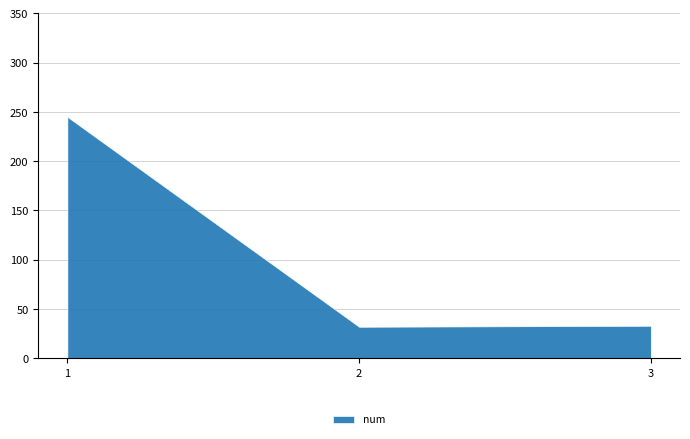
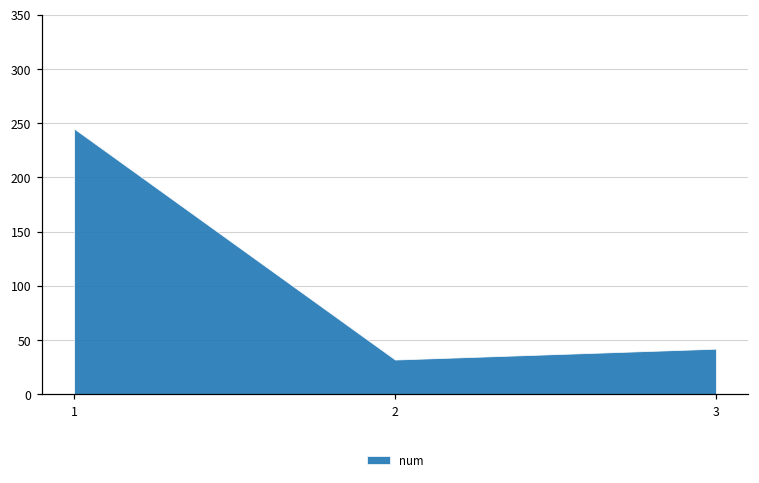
  {
    "1": 250,
    "2": 30,
-   "3": 30
+   "3": 40
  }
